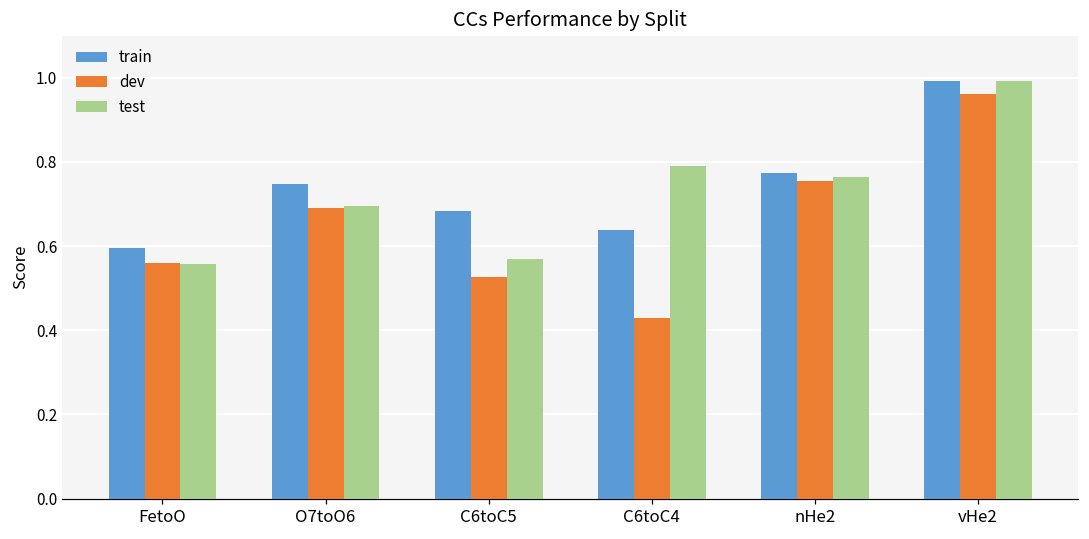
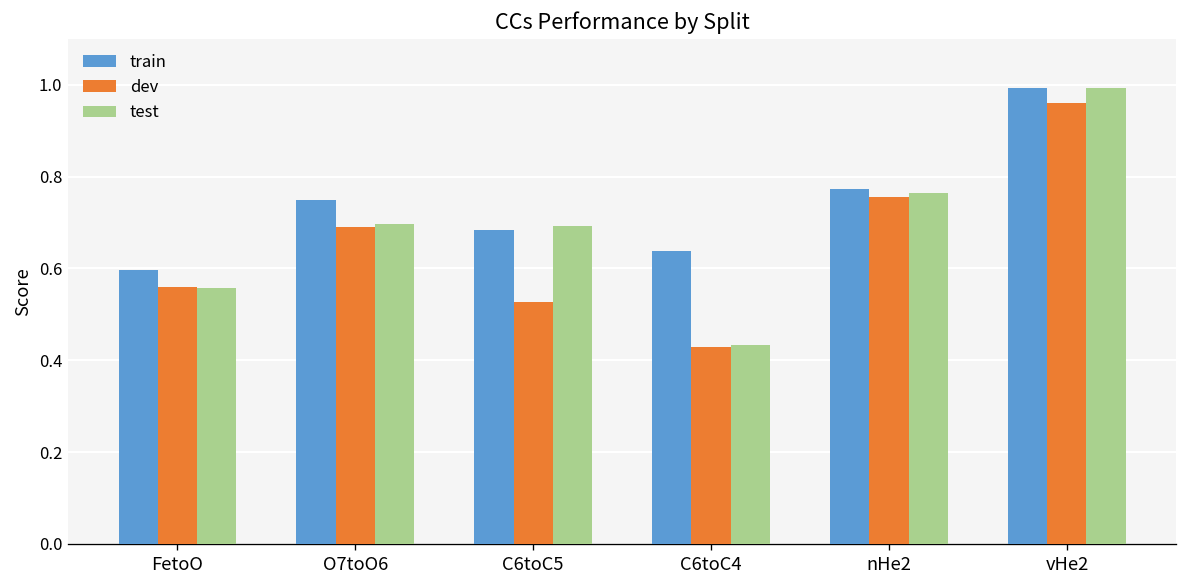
  {
    "train": {
      "FetoO": 0.60,
      "O7toO6": 0.75,
      "C6toC5": 0.68,
      "C6toC4": 0.64,
      "nHe2": 0.77,
      "vHe2": 0.99
    },
    "dev": {
      "FetoO": 0.56,
      "O7toO6": 0.69,
      "C6toC5": 0.53,
      "C6toC4": 0.43,
      "nHe2": 0.76,
      "vHe2": 0.96
    },
    "test": {
      "FetoO": 0.56,
      "O7toO6": 0.70,
-     "C6toC5": 0.57,
-     "C6toC4": 0.79,
+     "C6toC5": 0.69,
+     "C6toC4": 0.43,
      "nHe2": 0.76,
      "vHe2": 0.99
    }
  }
